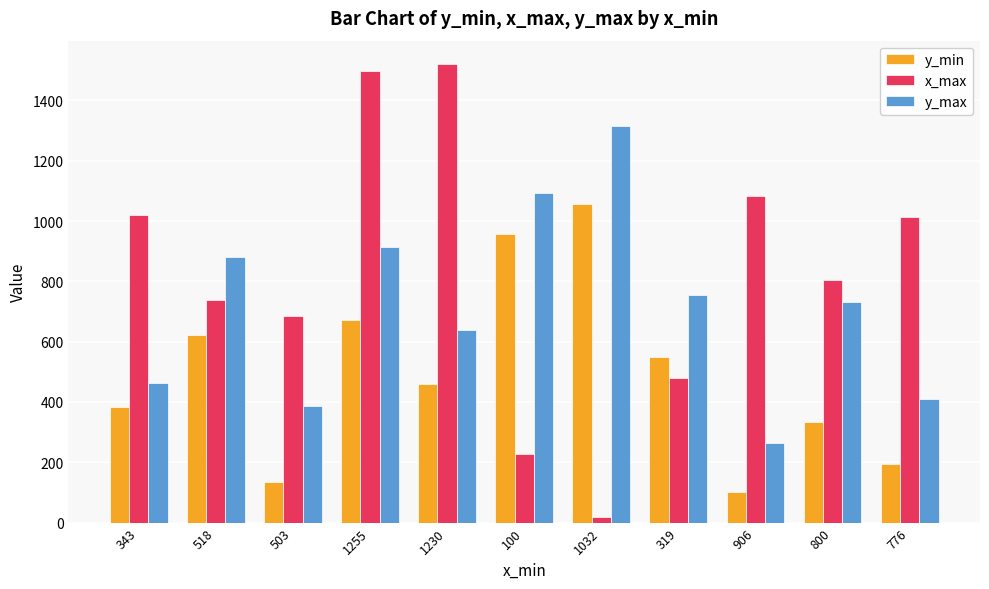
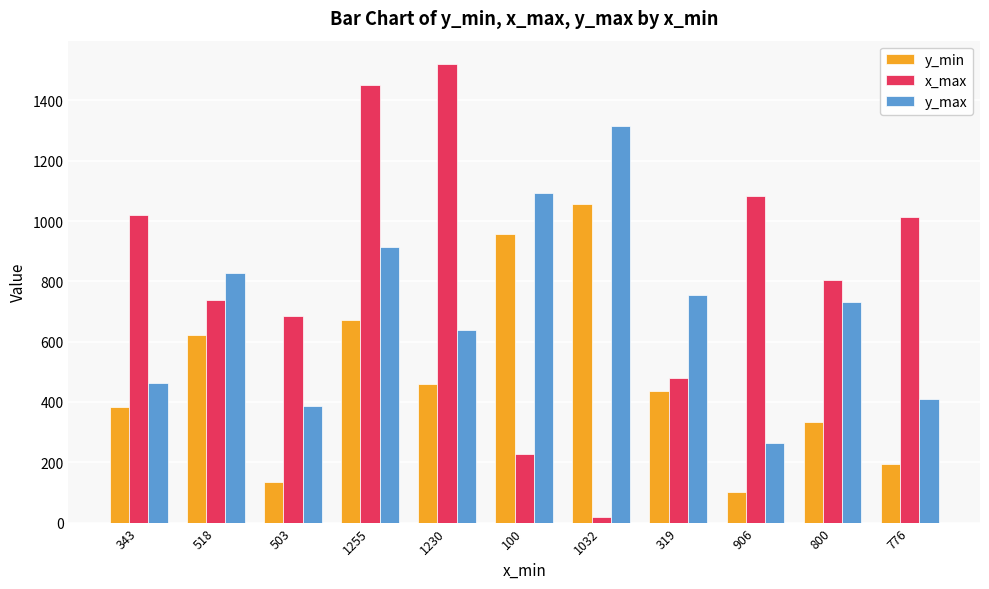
  {
    "y_min": {
      "343": 380,
      "518": 620,
      "503": 140,
      "1255": 670,
      "1230": 460,
      "100": 960,
      "1032": 1060,
-     "319": 550,
+     "319": 440,
      "906": 100,
      "800": 330,
      "776": 200
    },
    "x_max": {
      "343": 1020,
      "518": 740,
      "503": 680,
-     "1255": 1500,
+     "1255": 1450,
      "1230": 1520,
      "100": 230,
      "1032": 20,
      "319": 480,
      "906": 1080,
      "800": 810,
      "776": 1010
    },
    "y_max": {
      "343": 460,
-     "518": 880,
+     "518": 830,
      "503": 390,
      "1255": 910,
      "1230": 640,
      "100": 1090,
      "1032": 1320,
      "319": 750,
      "906": 260,
      "800": 730,
      "776": 410
    }
  }
